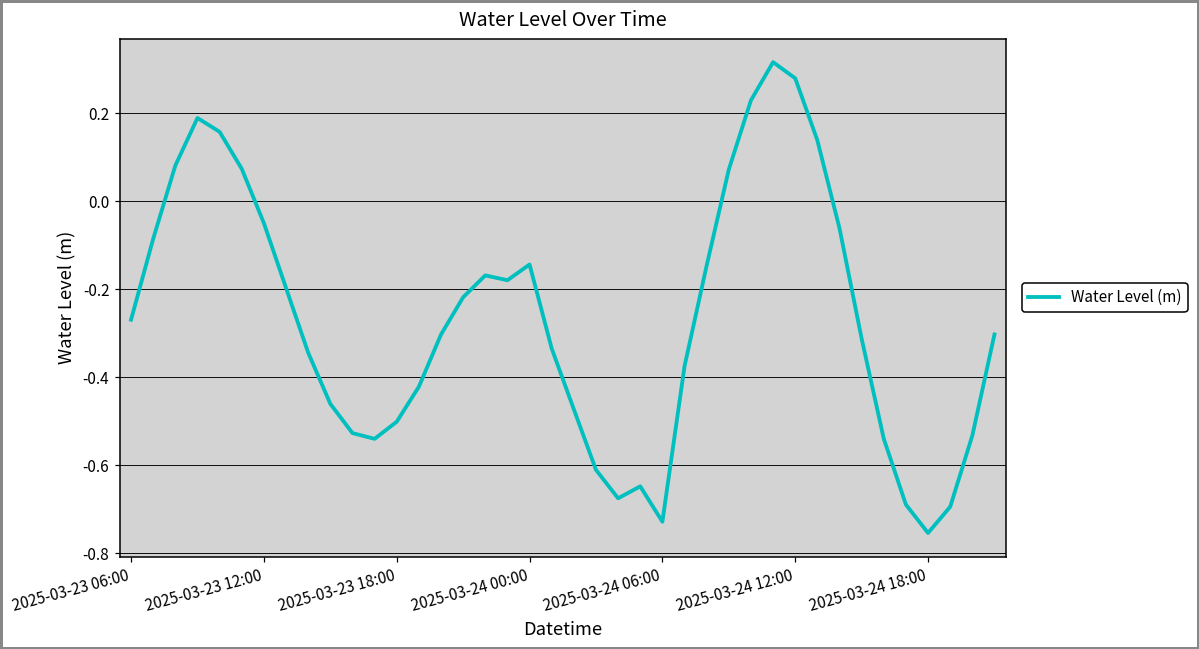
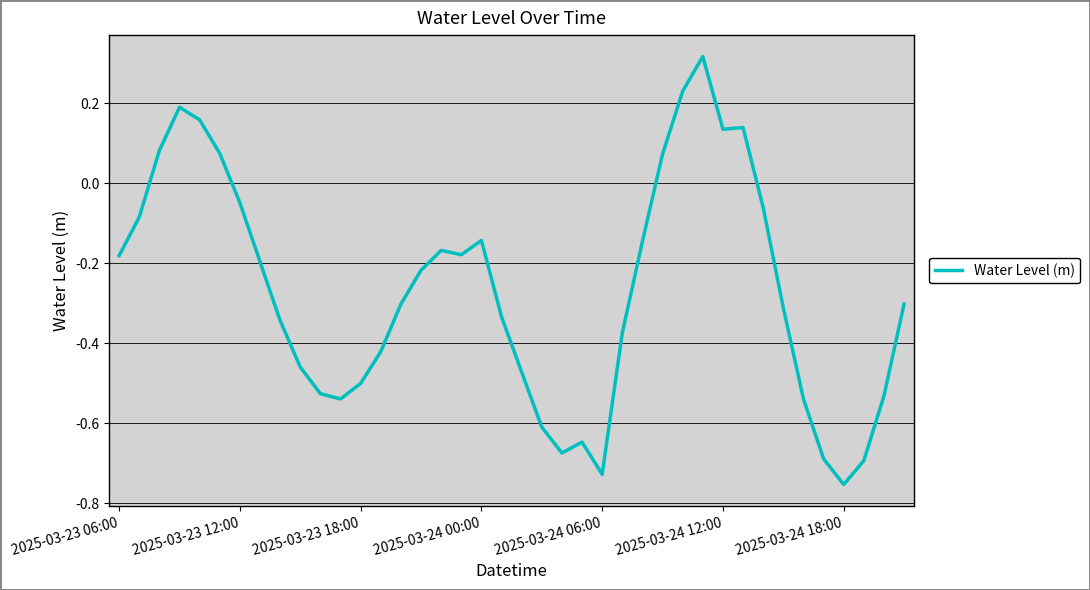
  {
-   "2025-03-23 06:00": -0.27,
+   "2025-03-23 06:00": -0.18,
    "2025-03-23 12:00": -0.05,
    "2025-03-23 18:00": -0.50,
    "2025-03-24 00:00": -0.14,
    "2025-03-24 06:00": -0.73,
-   "2025-03-24 12:00": 0.28,
+   "2025-03-24 12:00": 0.13,
    "2025-03-24 18:00": -0.75
  }
